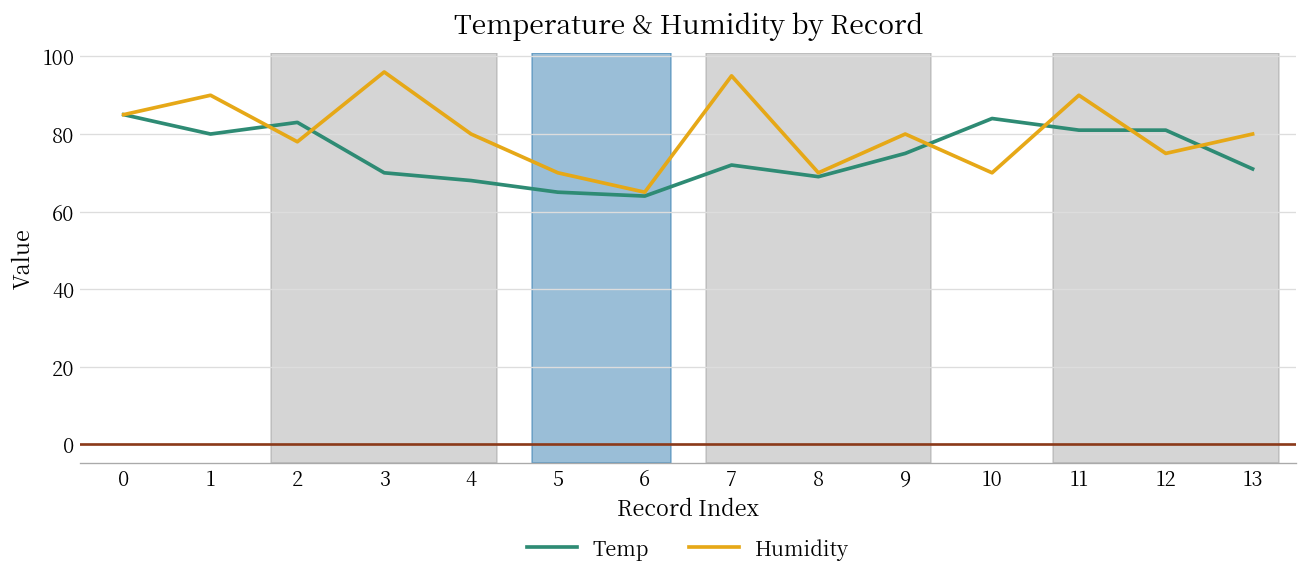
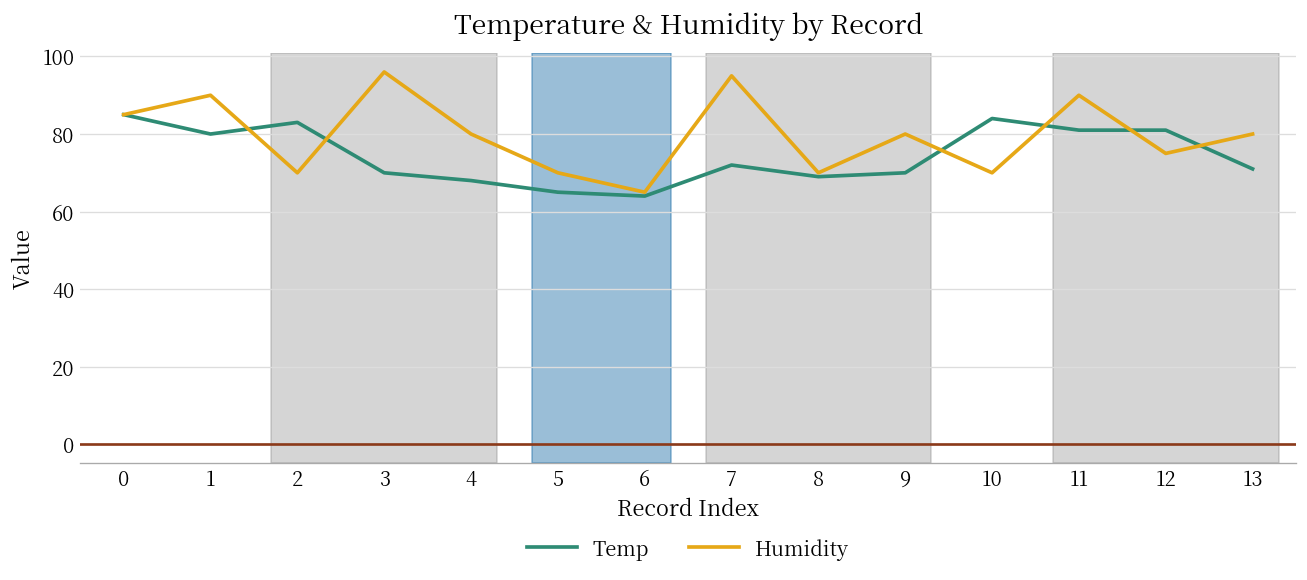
  {
    "Temp": {
      "1": 80,
      "2": 83,
      "3": 70,
      "4": 68,
      "5": 65,
      "6": 64,
      "7": 72,
      "8": 69,
-     "9": 75,
+     "9": 70,
      "10": 84,
      "11": 81,
      "12": 81,
      "13": 71
    },
    "Humidity": {
      "1": 90,
-     "2": 78,
+     "2": 70,
      "3": 96,
      "4": 80,
      "5": 70,
      "6": 65,
      "7": 95,
      "8": 70,
      "9": 80,
      "10": 70,
      "11": 90,
      "12": 75,
      "13": 80
    }
  }
